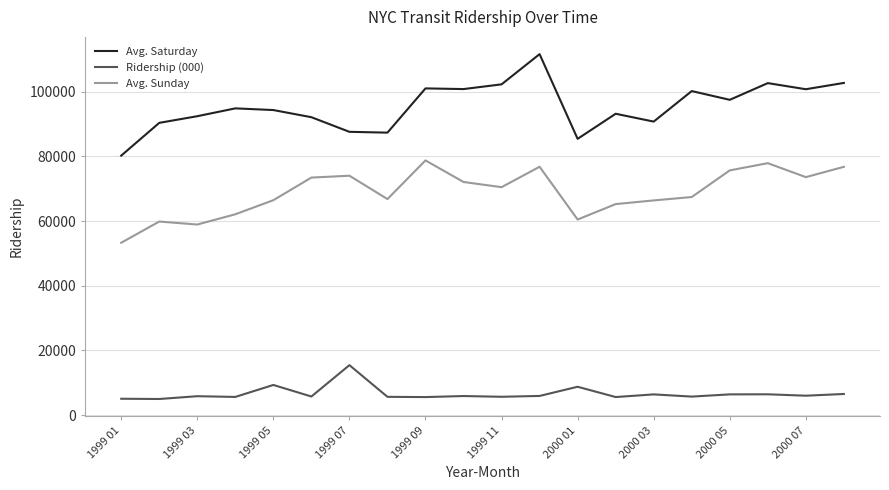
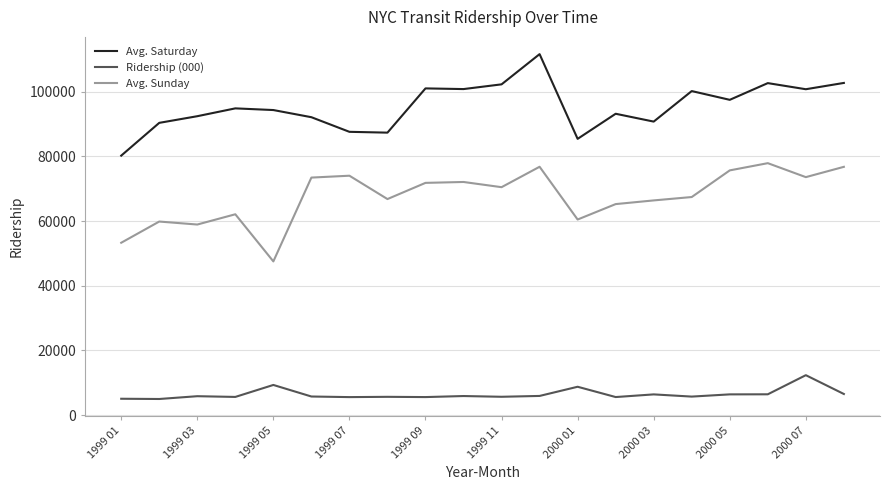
  {
    "Avg. Saturday": {
      "1999 01": 80000,
      "1999 03": 92000,
      "1999 05": 94000,
      "1999 07": 88000,
      "1999 09": 101000,
      "1999 11": 102000,
      "2000 01": 85000,
      "2000 03": 91000,
      "2000 05": 97000,
      "2000 07": 101000
    },
    "Ridership (000)": {
      "1999 01": 5000,
      "1999 03": 6000,
      "1999 05": 9000,
-     "1999 07": 15000,
+     "1999 07": 6000,
      "1999 09": 6000,
      "1999 11": 6000,
      "2000 01": 9000,
      "2000 03": 6000,
      "2000 05": 6000,
-     "2000 07": 6000
+     "2000 07": 12000
    },
    "Avg. Sunday": {
      "1999 01": 53000,
      "1999 03": 59000,
-     "1999 05": 66000,
+     "1999 05": 48000,
      "1999 07": 74000,
-     "1999 09": 79000,
+     "1999 09": 72000,
      "1999 11": 70000,
      "2000 01": 60000,
      "2000 03": 66000,
      "2000 05": 76000,
      "2000 07": 74000
    }
  }
